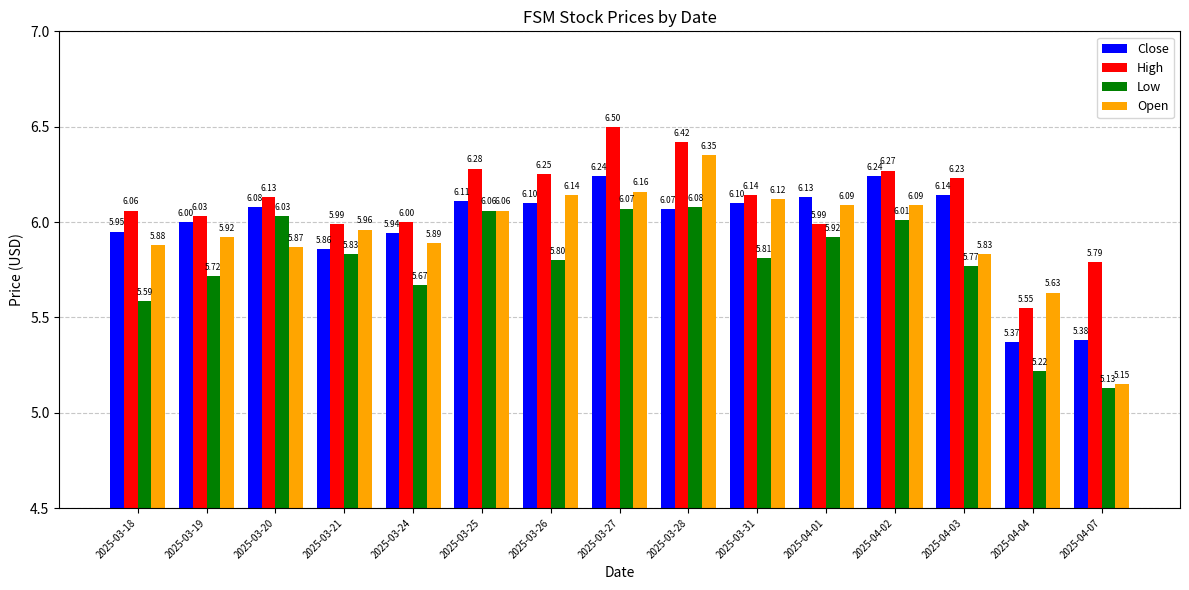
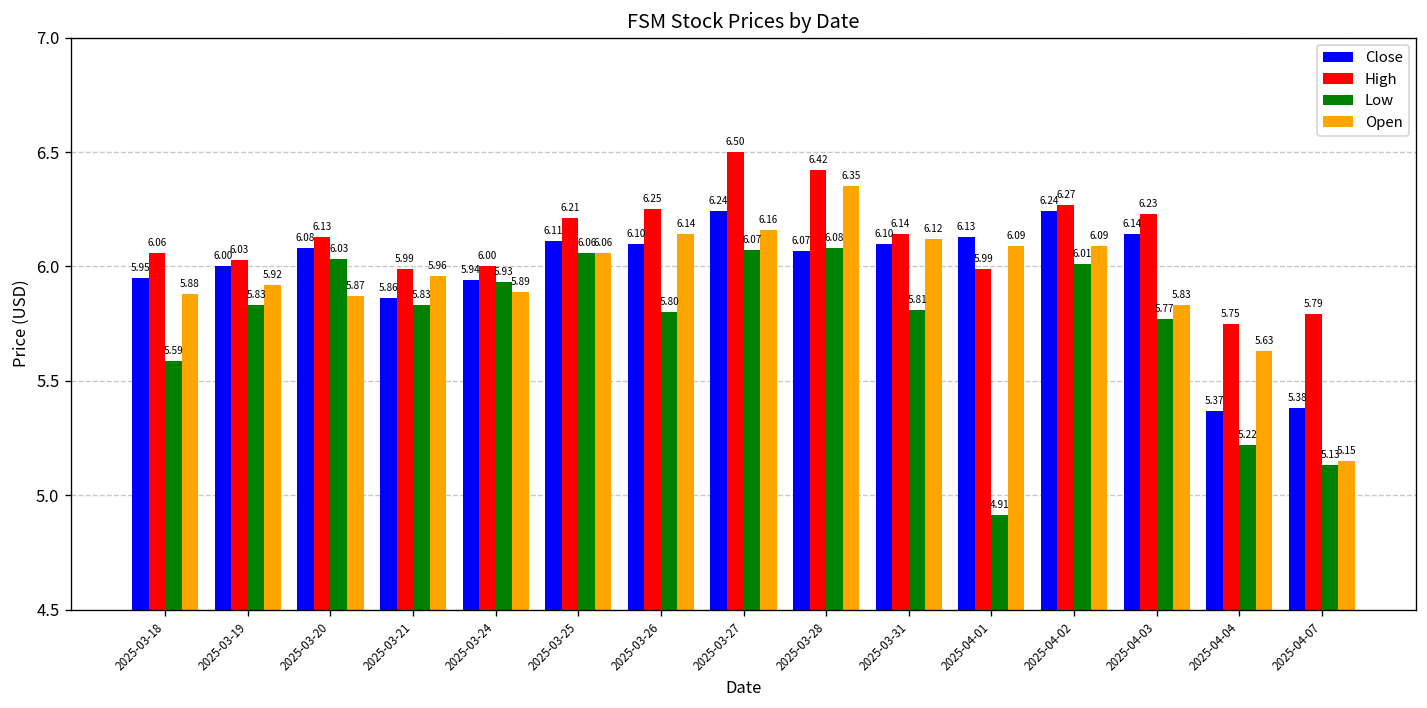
  {
    "Close": {
      "2025-03-18": 5.95,
      "2025-03-19": 6.00,
      "2025-03-20": 6.08,
      "2025-03-21": 5.86,
      "2025-03-24": 5.94,
      "2025-03-25": 6.11,
      "2025-03-26": 6.10,
      "2025-03-27": 6.24,
      "2025-03-28": 6.07,
      "2025-03-31": 6.10,
      "2025-04-01": 6.13,
      "2025-04-02": 6.24,
      "2025-04-03": 6.14,
      "2025-04-04": 5.37,
      "2025-04-07": 5.38
    },
    "High": {
      "2025-03-18": 6.06,
      "2025-03-19": 6.03,
      "2025-03-20": 6.13,
      "2025-03-21": 5.99,
      "2025-03-24": 6.00,
-     "2025-03-25": 6.28,
+     "2025-03-25": 6.21,
      "2025-03-26": 6.25,
      "2025-03-27": 6.50,
      "2025-03-28": 6.42,
      "2025-03-31": 6.14,
      "2025-04-01": 5.99,
      "2025-04-02": 6.27,
      "2025-04-03": 6.23,
-     "2025-04-04": 5.55,
+     "2025-04-04": 5.75,
      "2025-04-07": 5.79
    },
    "Low": {
      "2025-03-18": 5.59,
-     "2025-03-19": 5.72,
+     "2025-03-19": 5.83,
      "2025-03-20": 6.03,
      "2025-03-21": 5.83,
-     "2025-03-24": 5.67,
+     "2025-03-24": 5.93,
      "2025-03-26": 5.80,
      "2025-03-27": 6.07,
      "2025-03-28": 6.08,
      "2025-03-31": 5.81,
-     "2025-04-01": 5.92,
+     "2025-04-01": 4.91,
      "2025-04-02": 6.01,
      "2025-04-03": 5.77,
      "2025-04-04": 5.22,
      "2025-04-07": 5.13
    },
    "Open": {
      "2025-03-18": 5.88,
      "2025-03-19": 5.92,
      "2025-03-20": 5.87,
      "2025-03-21": 5.96,
      "2025-03-24": 5.89,
      "2025-03-26": 6.14,
      "2025-03-27": 6.16,
      "2025-03-28": 6.35,
      "2025-03-31": 6.12,
      "2025-04-01": 6.09,
      "2025-04-02": 6.09,
      "2025-04-03": 5.83,
      "2025-04-04": 5.63,
      "2025-04-07": 5.15
    }
  }
